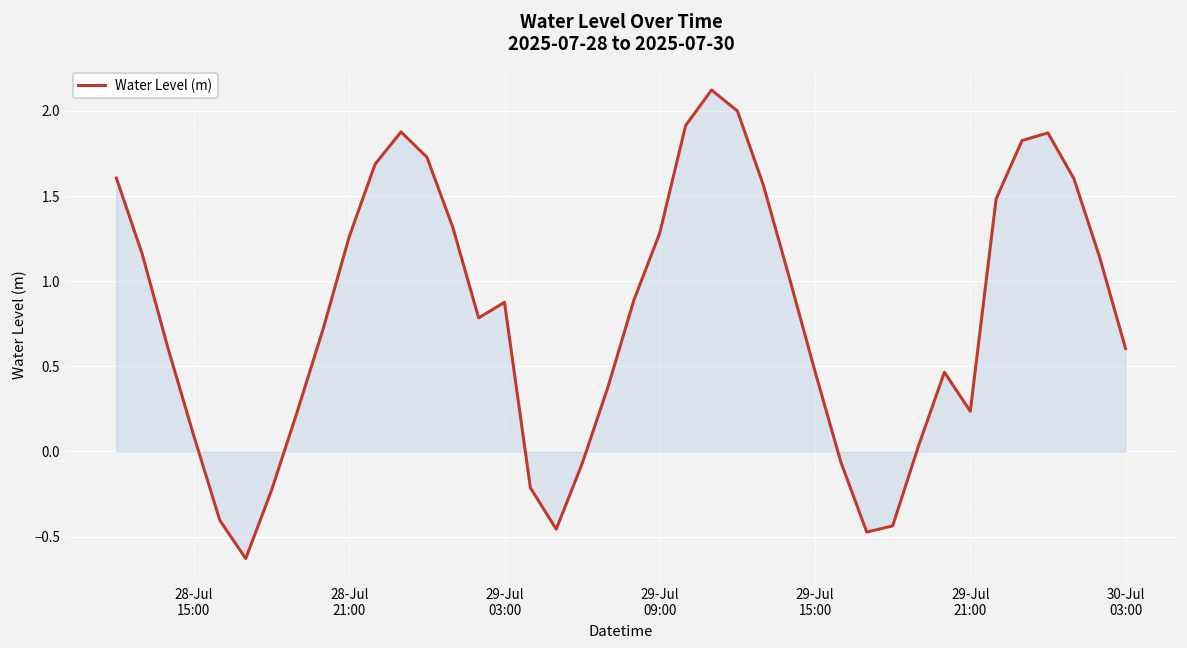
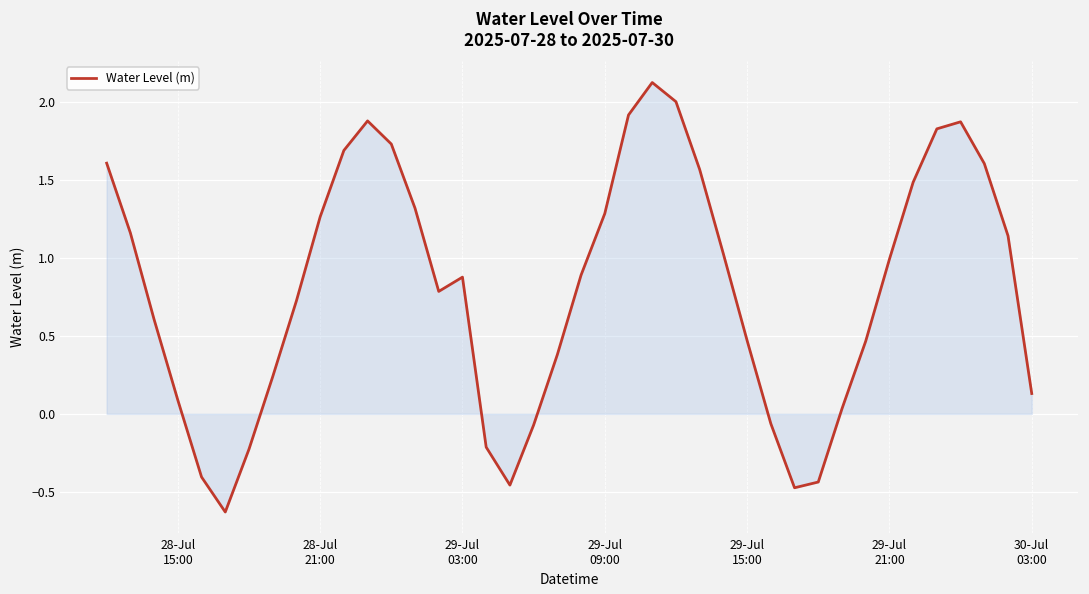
  {
    "Water Level (m)": {
-     "29-Jul 21:00": 0.24,
-     "30-Jul 03:00": 0.60
+     "29-Jul 21:00": 0.99,
+     "30-Jul 03:00": 0.13
    }
  }
